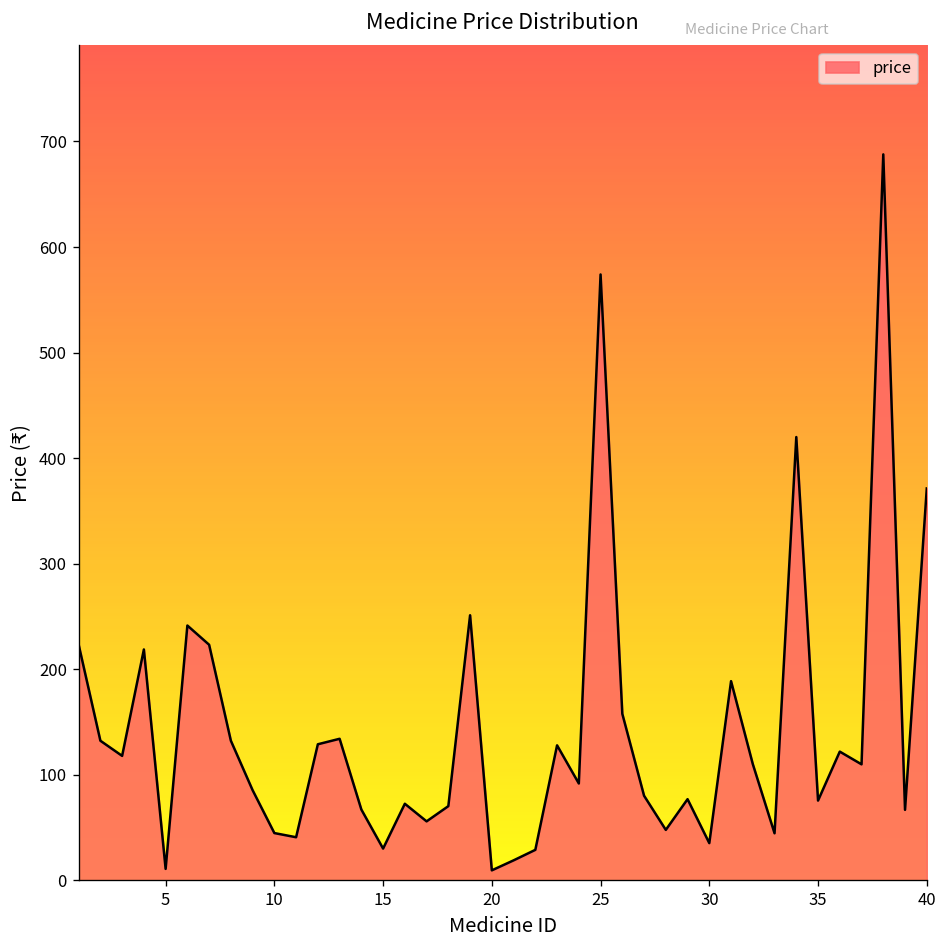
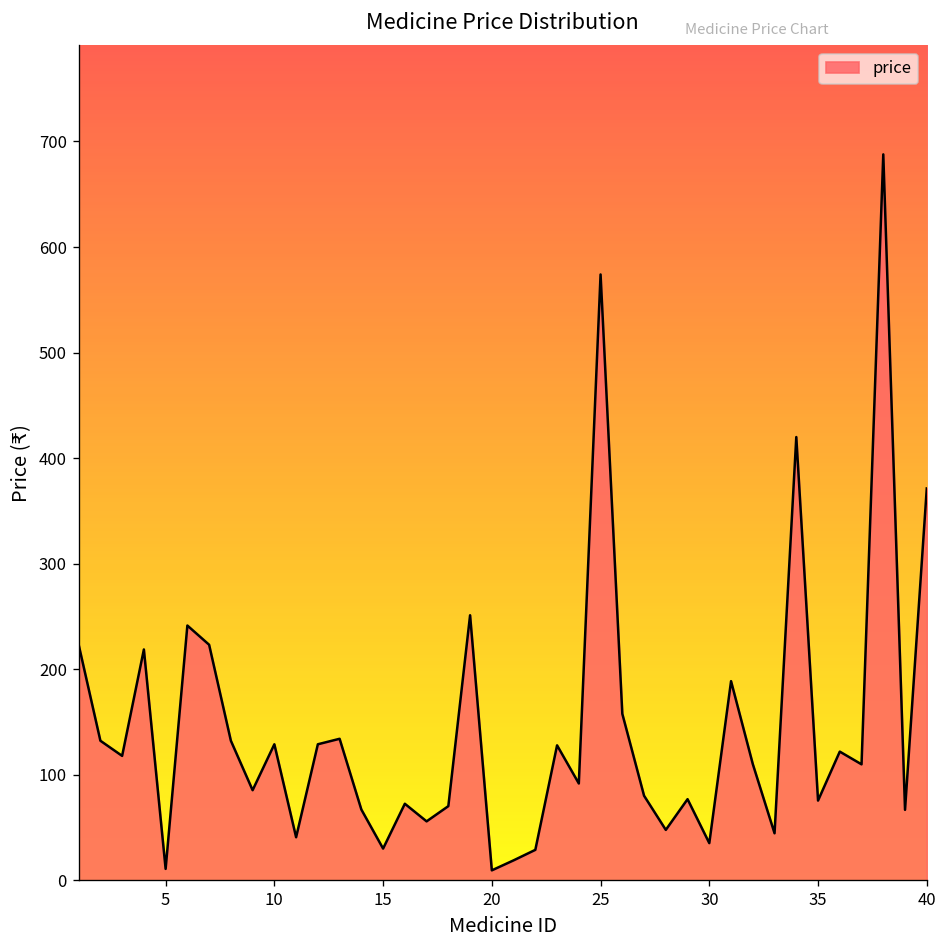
  {
    "5": 10,
-   "10": 40,
+   "10": 130,
    "15": 30,
    "20": 10,
    "25": 570,
    "30": 40,
    "35": 80,
    "40": 370
  }
